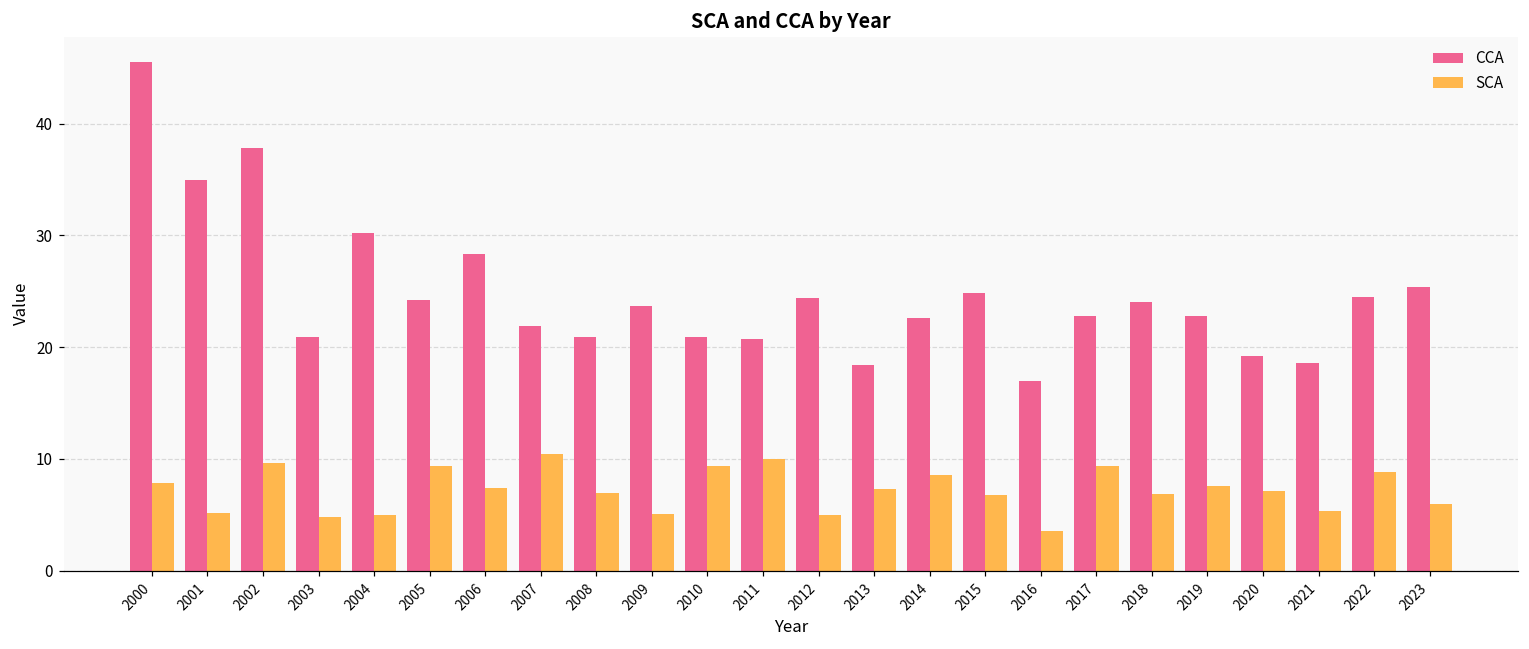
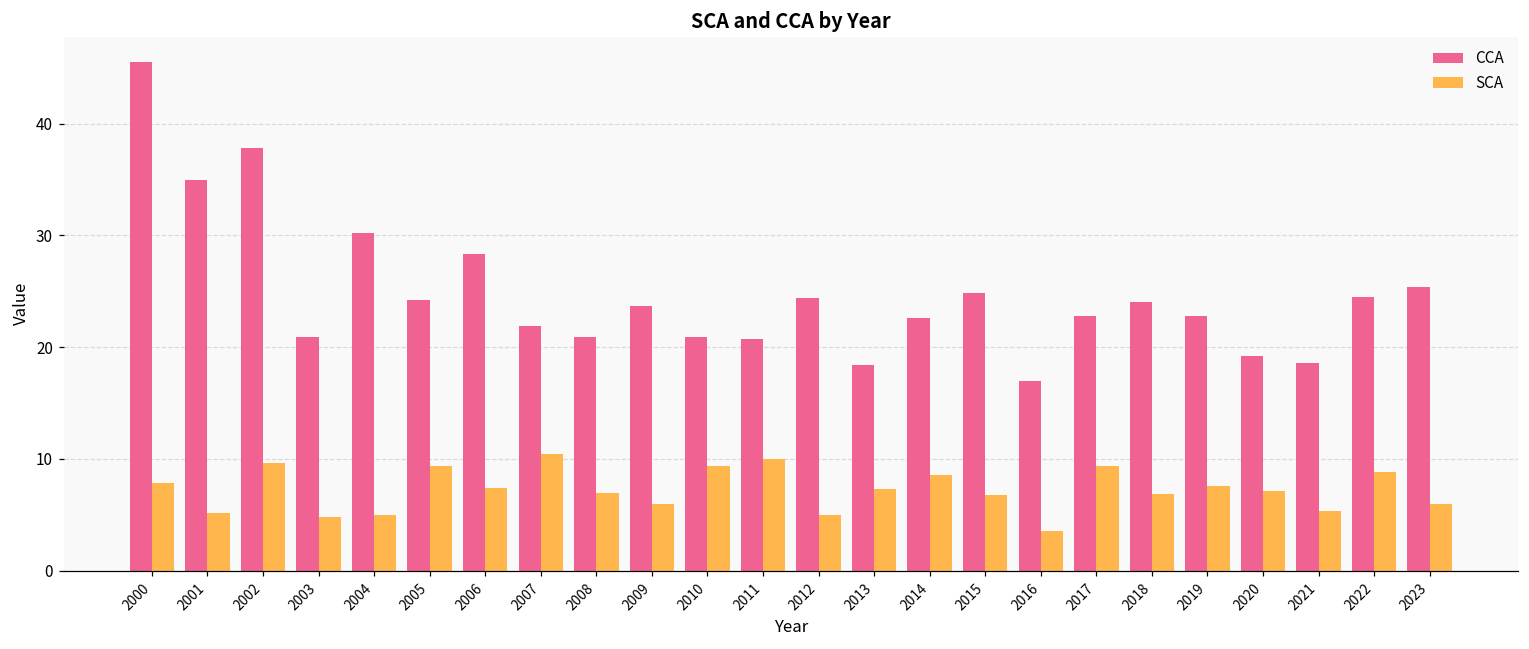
  {
    "CCA": {
      "2000": 45.5,
      "2001": 34.9,
      "2002": 37.8,
      "2003": 20.9,
      "2004": 30.2,
      "2005": 24.2,
      "2006": 28.3,
      "2007": 21.9,
      "2008": 20.9,
      "2009": 23.7,
      "2010": 20.9,
      "2011": 20.7,
      "2012": 24.4,
      "2013": 18.4,
      "2014": 22.6,
      "2015": 24.9,
      "2016": 17.0,
      "2017": 22.8,
      "2018": 24.0,
      "2019": 22.8,
      "2020": 19.2,
      "2021": 18.6,
      "2022": 24.5,
      "2023": 25.4
    },
    "SCA": {
      "2000": 7.8,
      "2001": 5.2,
      "2002": 9.7,
      "2003": 4.8,
      "2004": 5.0,
      "2005": 9.4,
      "2006": 7.4,
      "2007": 10.4,
      "2008": 6.9,
-     "2009": 5.1,
+     "2009": 6.0,
      "2010": 9.3,
      "2011": 10.0,
      "2012": 4.9,
      "2013": 7.3,
      "2014": 8.5,
      "2015": 6.8,
      "2016": 3.5,
      "2017": 9.4,
      "2018": 6.8,
      "2019": 7.6,
      "2020": 7.1,
      "2021": 5.4,
      "2022": 8.8,
      "2023": 6.0
    }
  }
